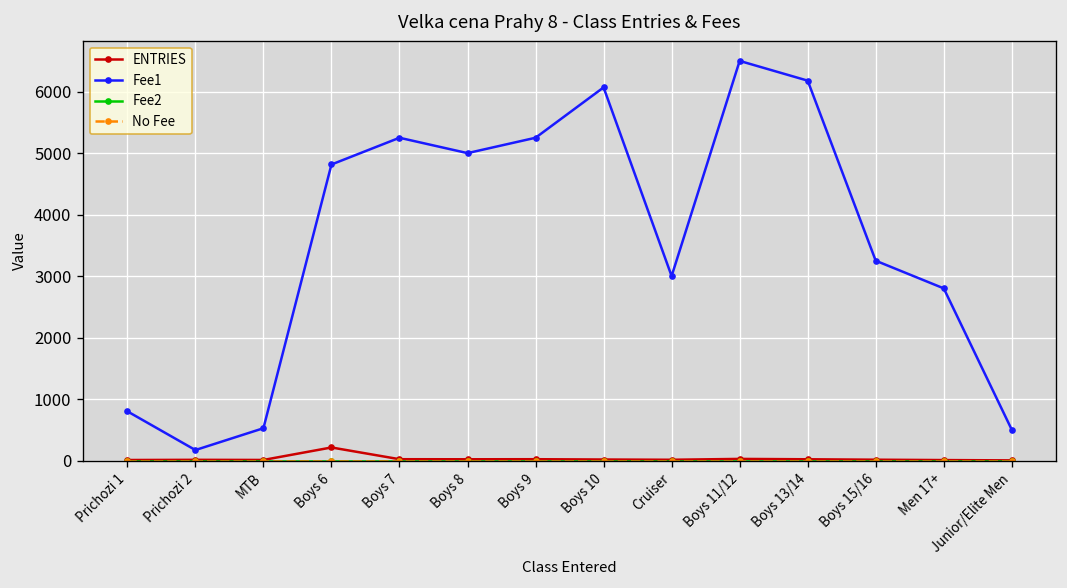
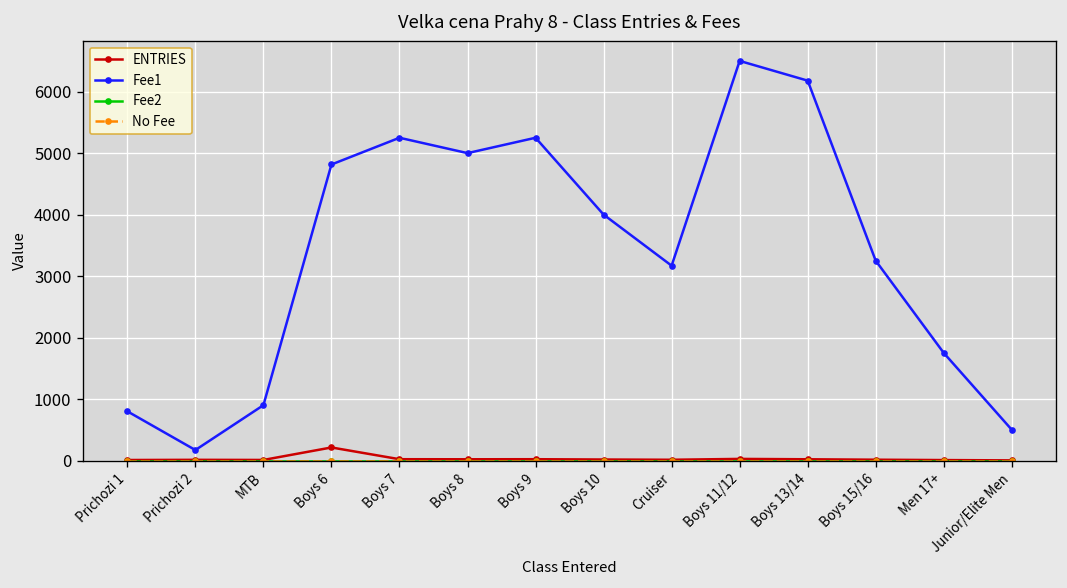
  {
    "ENTRIES": {
      "Boys 6": 200
    },
    "Fee1": {
      "Prichozi 1": 800,
      "Prichozi 2": 200,
-     "MTB": 500,
+     "MTB": 900,
      "Boys 6": 4800,
      "Boys 7": 5300,
      "Boys 8": 5000,
      "Boys 9": 5300,
-     "Boys 10": 6100,
-     "Cruiser": 3000,
+     "Boys 10": 4000,
+     "Cruiser": 3200,
      "Boys 11/12": 6500,
      "Boys 13/14": 6200,
      "Boys 15/16": 3300,
-     "Men 17+": 2800,
+     "Men 17+": 1800,
      "Junior/Elite Men": 500
    },
    "No Fee": {
      "Boys 6": 0
    }
  }
